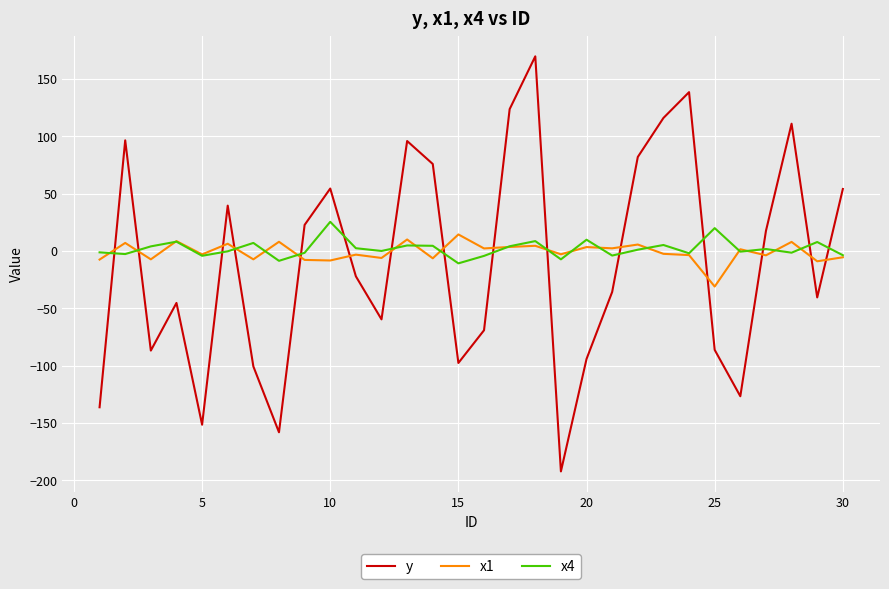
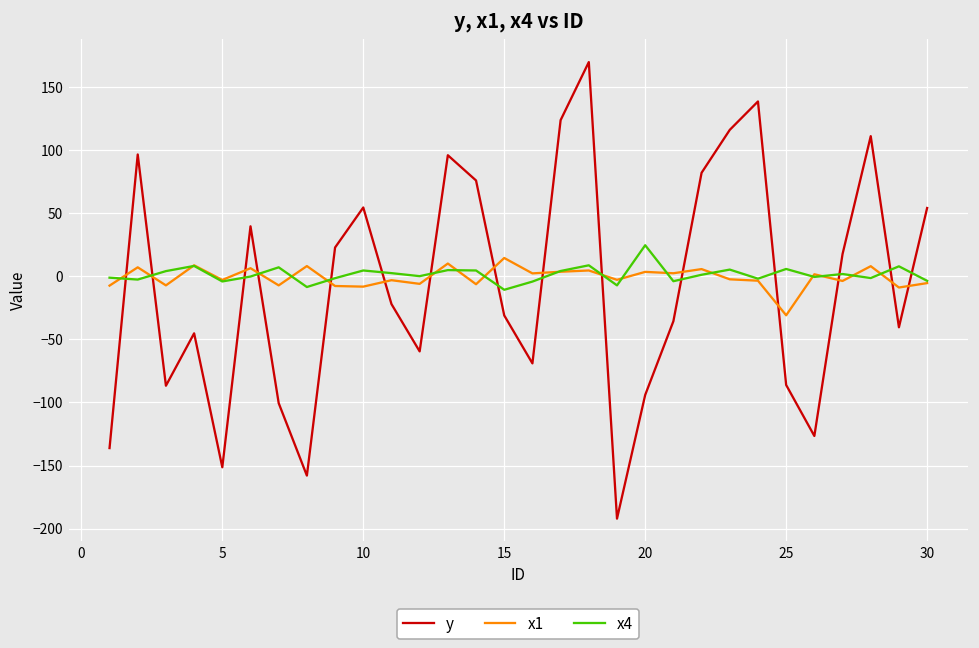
  {
    "y": {
      "5": -151,
      "10": 54,
-     "15": -98,
+     "15": -31,
      "20": -94,
      "25": -86,
      "30": 54
    },
    "x1": {
      "10": -8,
      "15": 14,
      "20": 3,
      "25": -31
    },
    "x4": {
-     "10": 25,
+     "10": 5,
      "15": -11,
-     "20": 10,
-     "25": 20
+     "20": 25,
+     "25": 6
    }
  }
